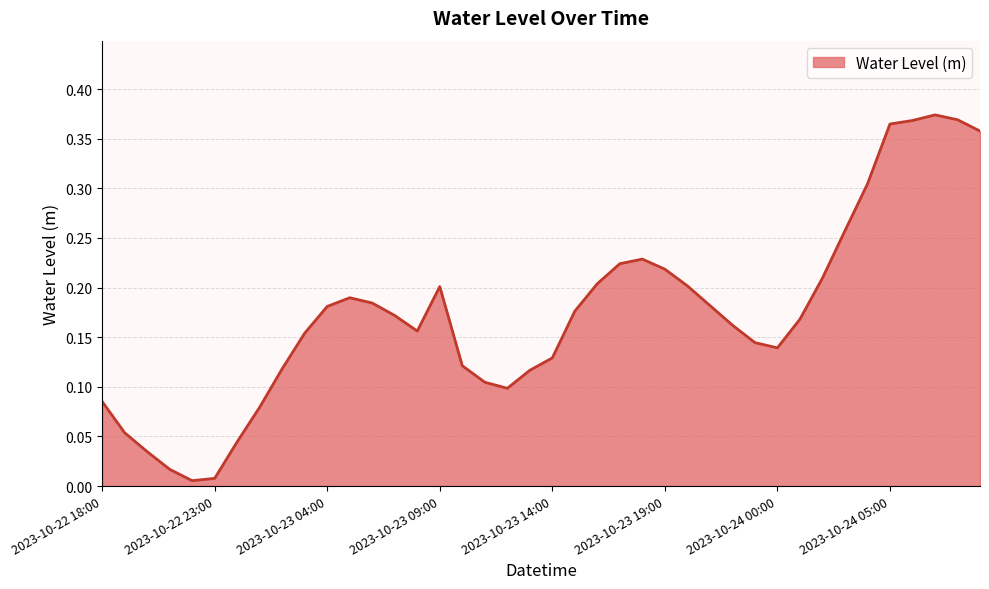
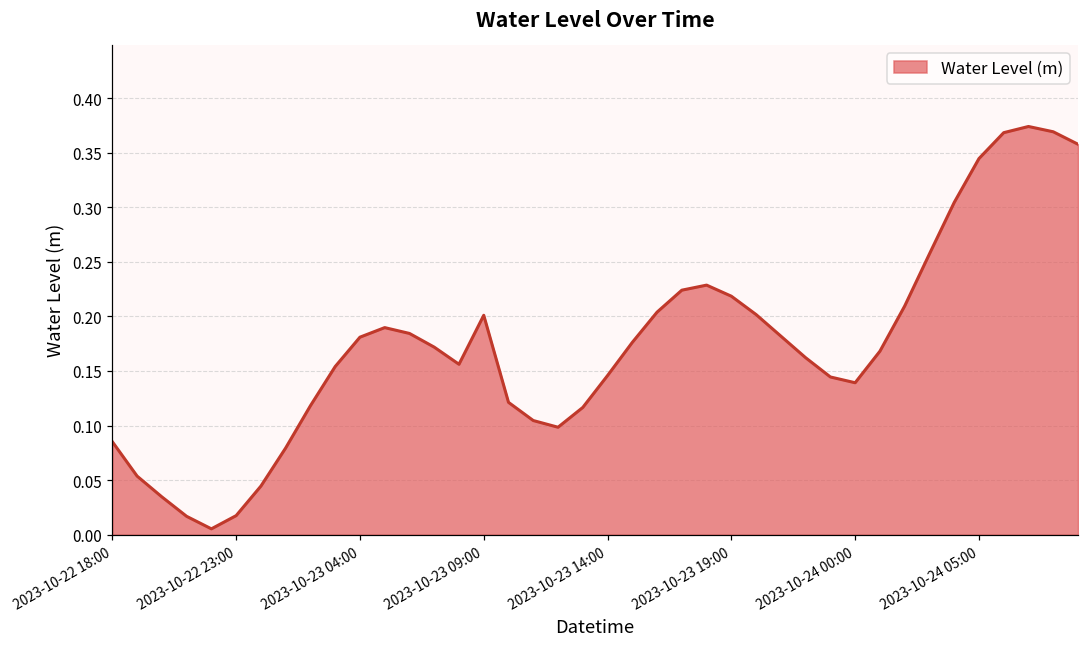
  {
    "2023-10-22 18:00": 0.09,
-   "2023-10-22 23:00": 0.01,
+   "2023-10-22 23:00": 0.02,
    "2023-10-23 04:00": 0.18,
    "2023-10-23 09:00": 0.20,
-   "2023-10-23 14:00": 0.13,
+   "2023-10-23 14:00": 0.15,
    "2023-10-23 19:00": 0.22,
    "2023-10-24 00:00": 0.14,
-   "2023-10-24 05:00": 0.36
+   "2023-10-24 05:00": 0.34
  }
